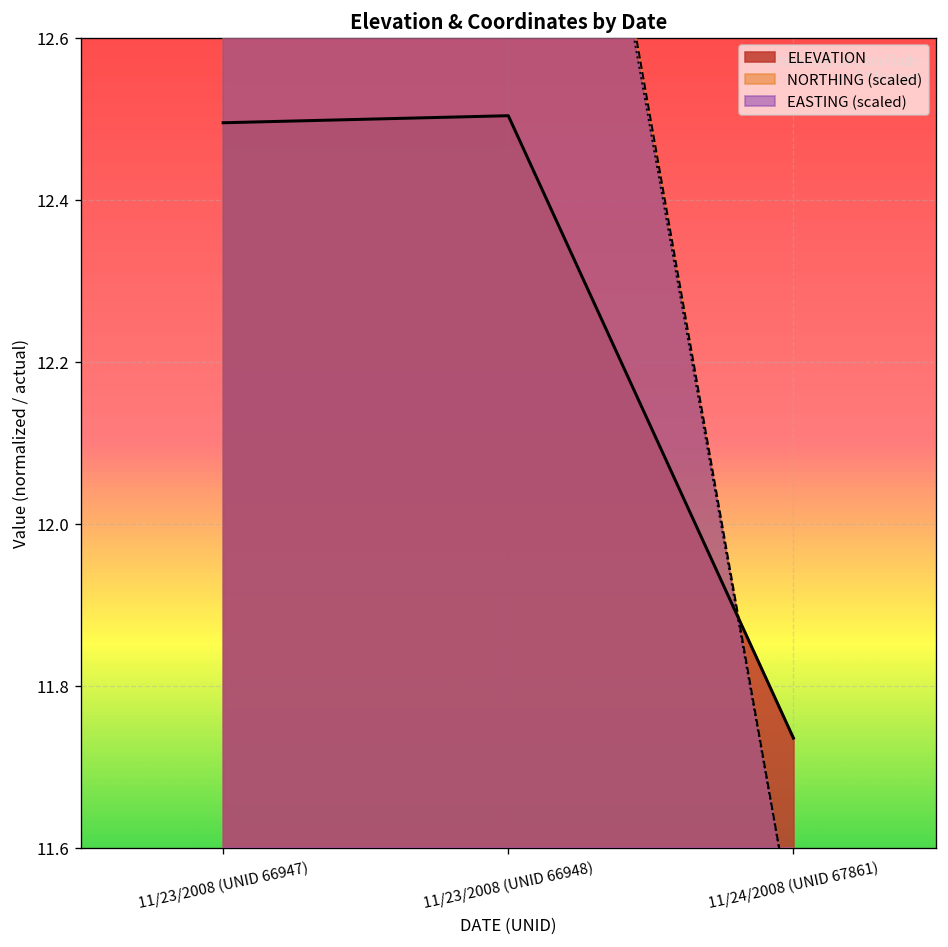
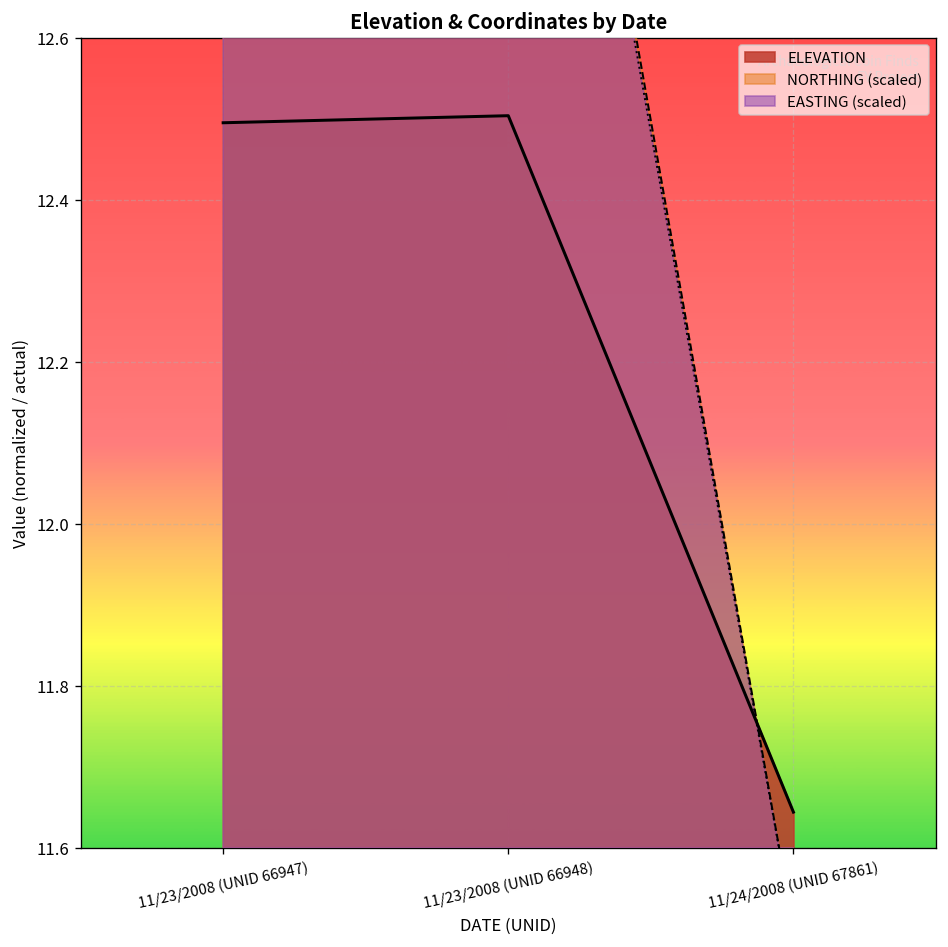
  {
    "ELEVATION": {
      "11/23/2008 (UNID 66947)": 12.50,
      "11/23/2008 (UNID 66948)": 12.50,
-     "11/24/2008 (UNID 67861)": 11.74
+     "11/24/2008 (UNID 67861)": 11.64
    }
  }
